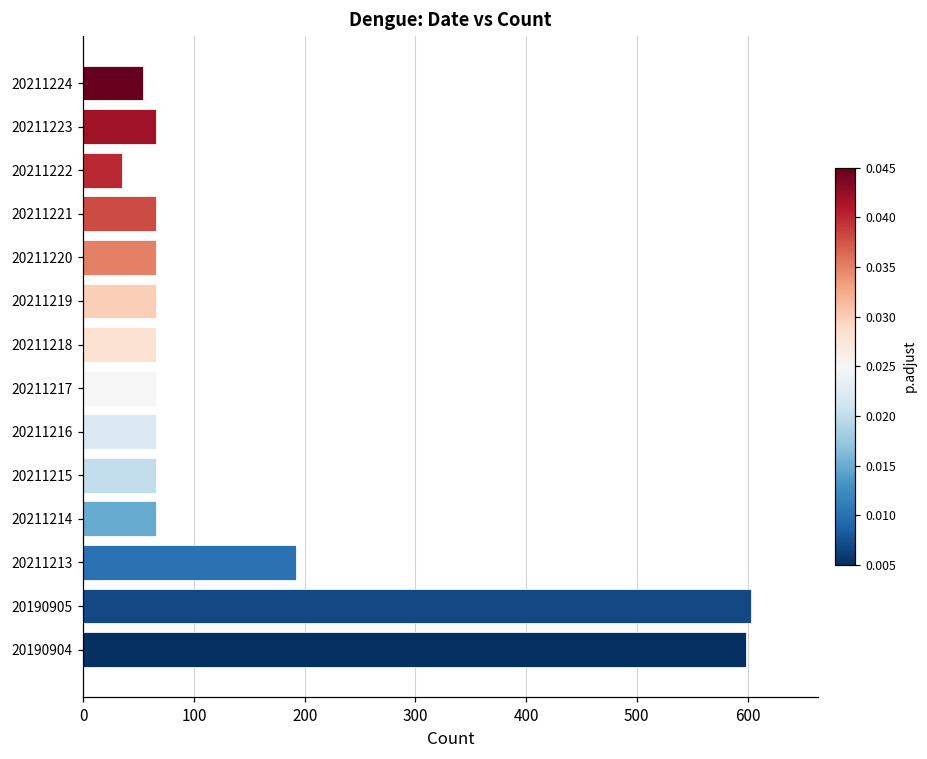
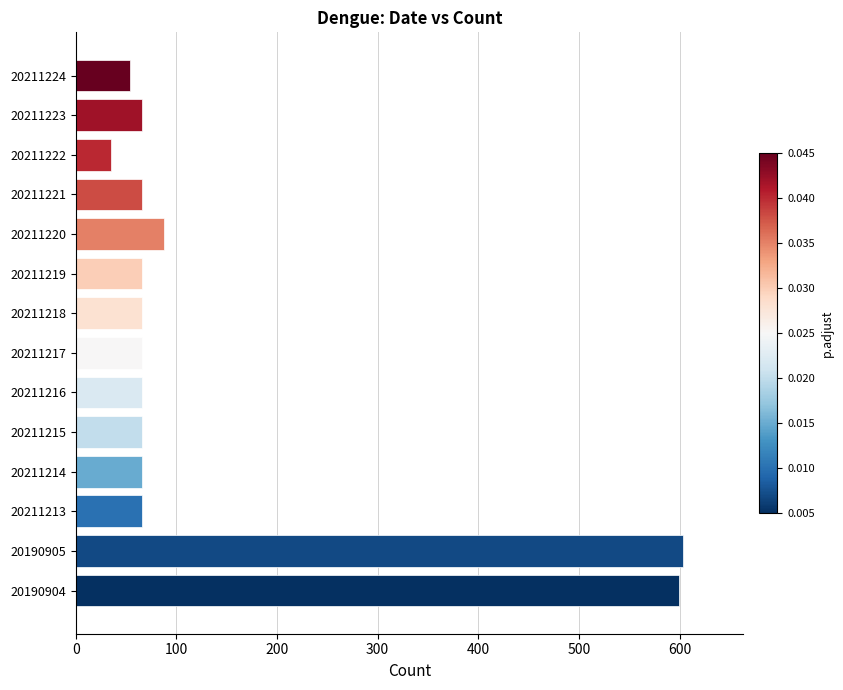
  {
    "20211224": 54,
    "20211223": 66,
    "20211222": 35,
    "20211221": 66,
-   "20211220": 66,
+   "20211220": 88,
    "20211219": 66,
    "20211218": 66,
    "20211217": 66,
    "20211216": 66,
    "20211215": 66,
    "20211214": 66,
-   "20211213": 192,
+   "20211213": 66,
    "20190905": 603,
    "20190904": 599
  }
